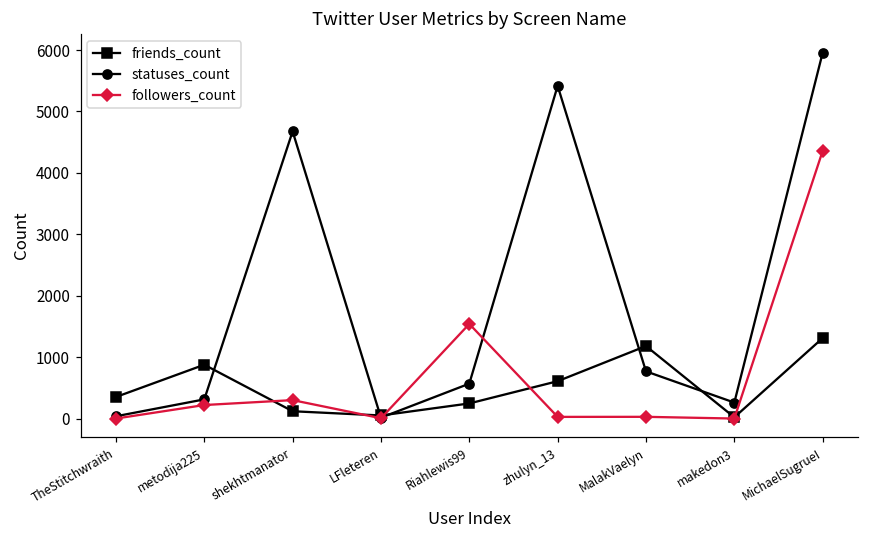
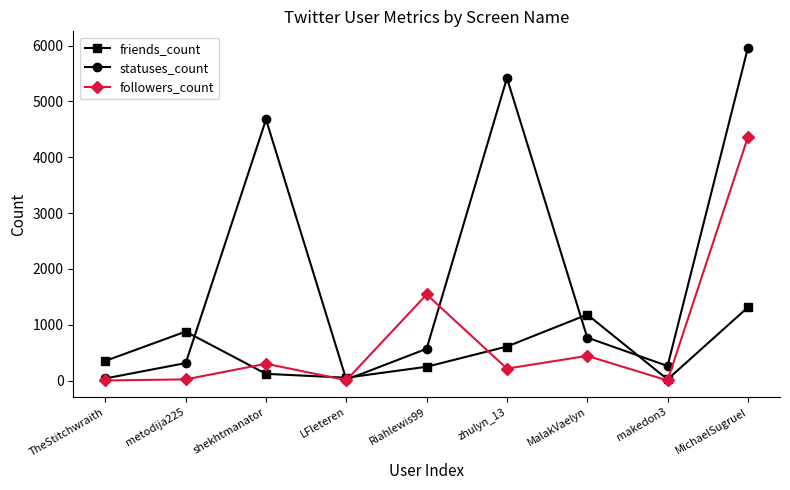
  {
    "followers_count": {
-     "metodija225": 200,
+     "metodija225": 0,
      "shekhtmanator": 300,
      "Riahlewis99": 1500,
-     "zhulyn_13": 0,
-     "MalakVaelyn": 0,
+     "zhulyn_13": 200,
+     "MalakVaelyn": 400,
      "MichaelSugrueI": 4400
    }
  }
